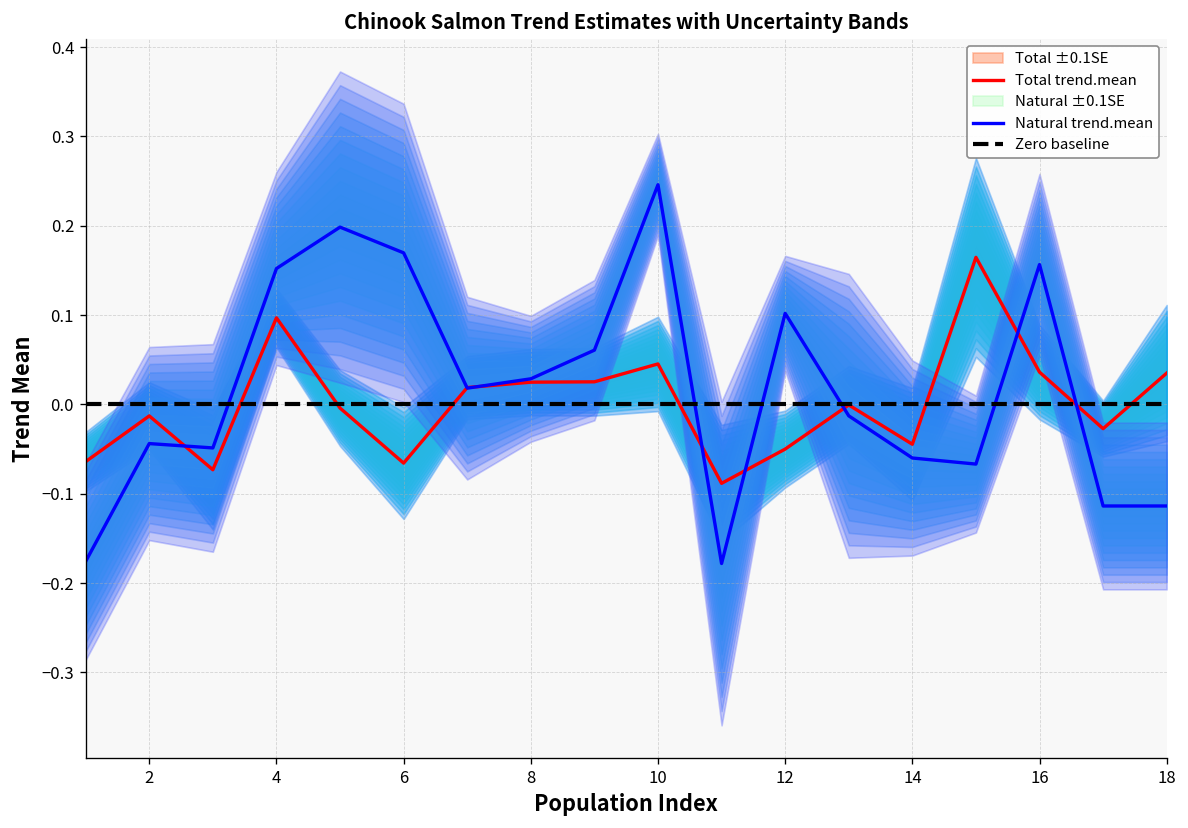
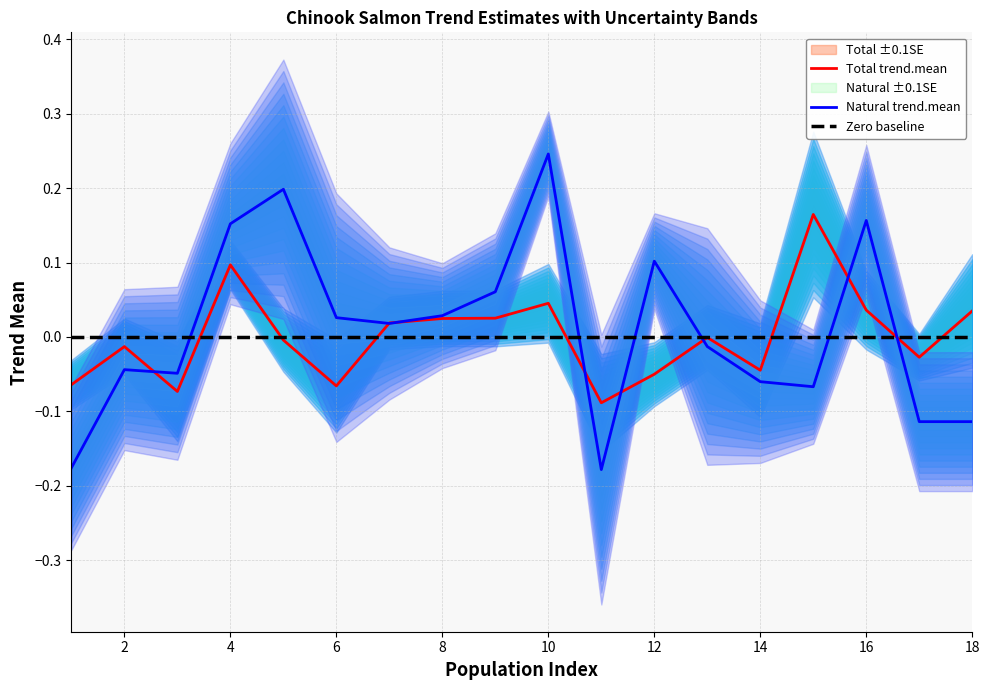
  {
    "Natural trend.mean": {
      "2": -0.04,
      "4": 0.15,
-     "6": 0.17,
+     "6": 0.03,
      "14": -0.06
    },
    "Zero baseline": {
      "4": 0.00,
      "8": 0.00,
      "10": 0.00,
      "12": 0.00,
      "16": 0.00,
      "18": 0.00
    }
  }
